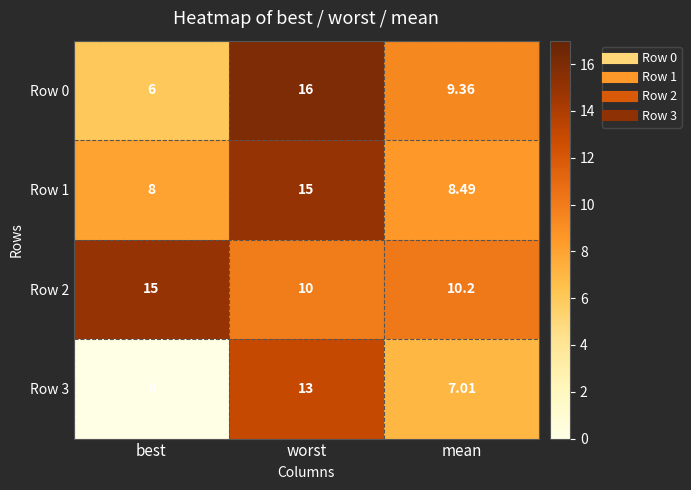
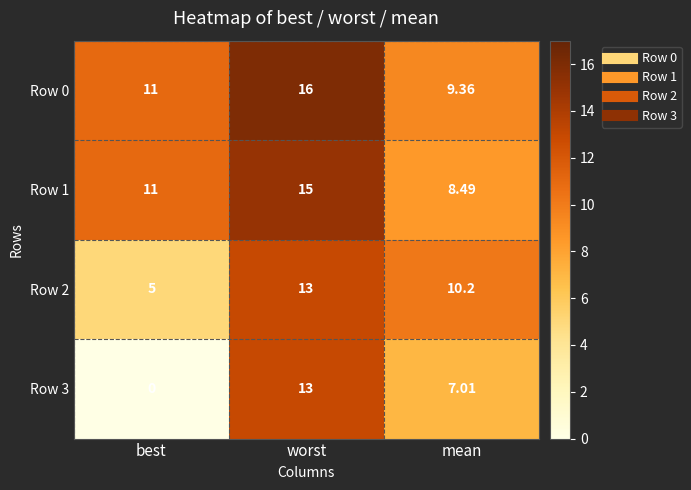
  {
    "Row 0": {
-     "best": 6,
+     "best": 11,
      "worst": 16,
      "mean": 9.36
    },
    "Row 1": {
-     "best": 8,
+     "best": 11,
      "worst": 15,
      "mean": 8.49
    },
    "Row 2": {
-     "best": 15,
-     "worst": 10,
+     "best": 5,
+     "worst": 13,
      "mean": 10.2
    },
    "Row 3": {
      "worst": 13,
      "mean": 7.01
    }
  }
